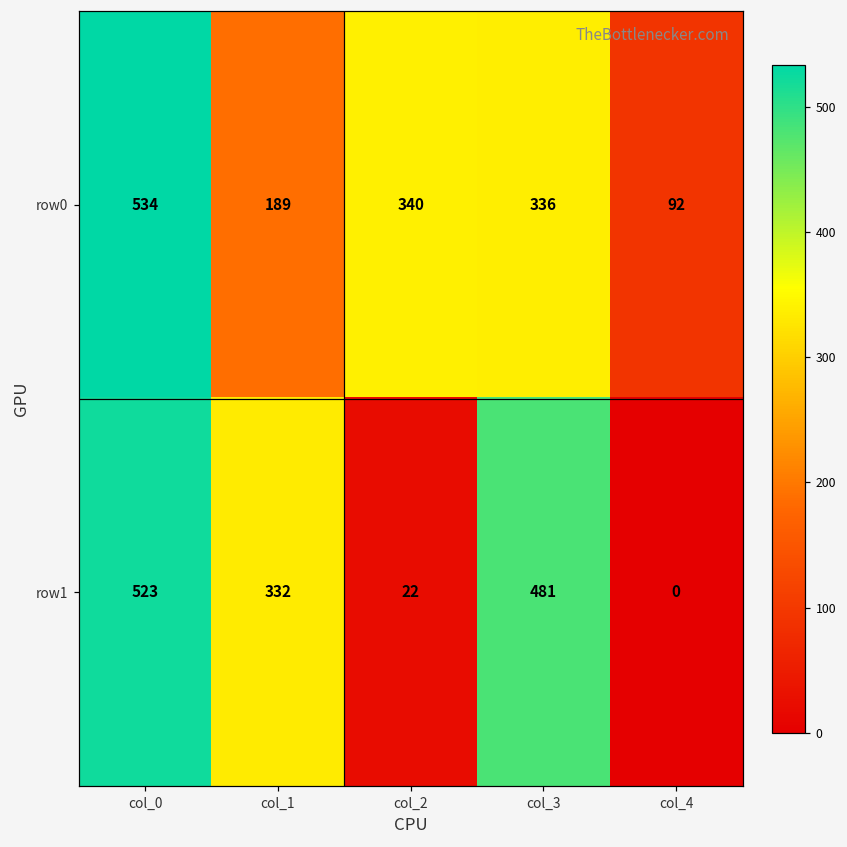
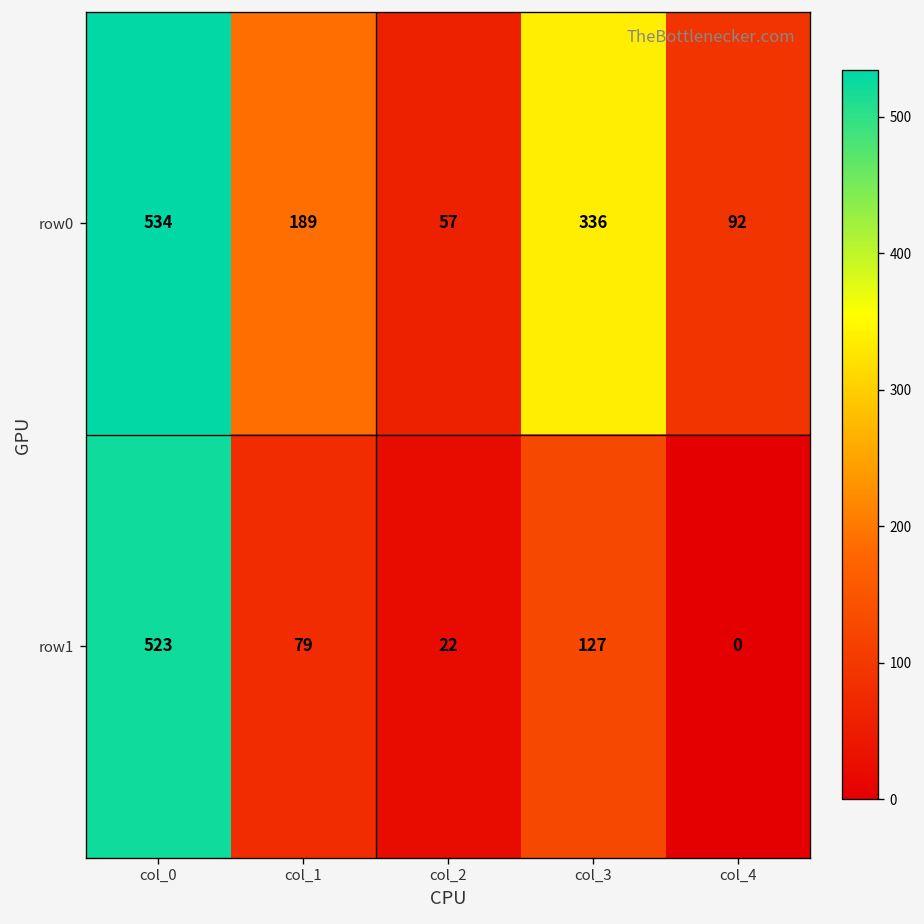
  {
    "row0": {
      "col_0": 534,
      "col_1": 189,
-     "col_2": 340,
+     "col_2": 57,
      "col_3": 336
    },
    "row1": {
      "col_0": 523,
-     "col_1": 332,
+     "col_1": 79,
      "col_2": 22,
-     "col_3": 481,
+     "col_3": 127,
      "col_4": 0
    }
  }
